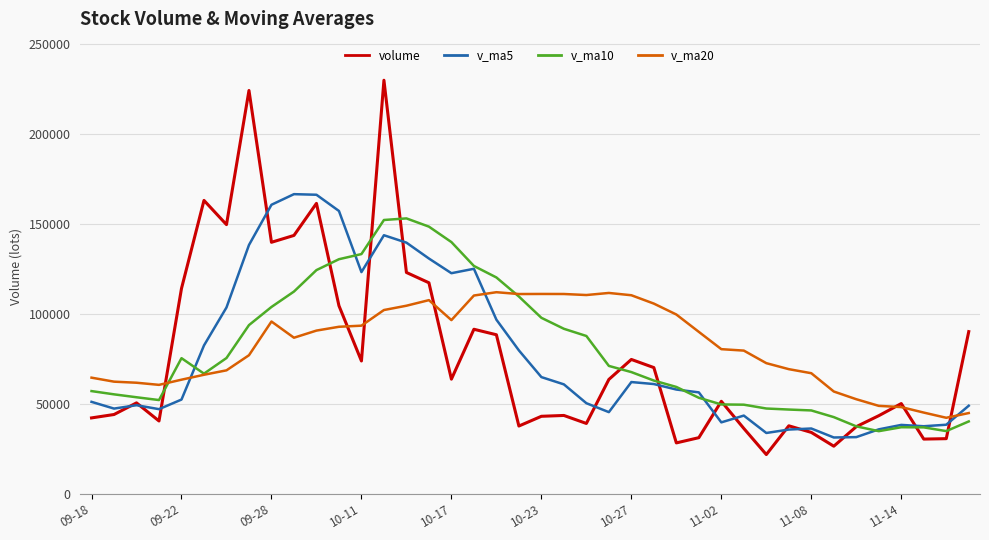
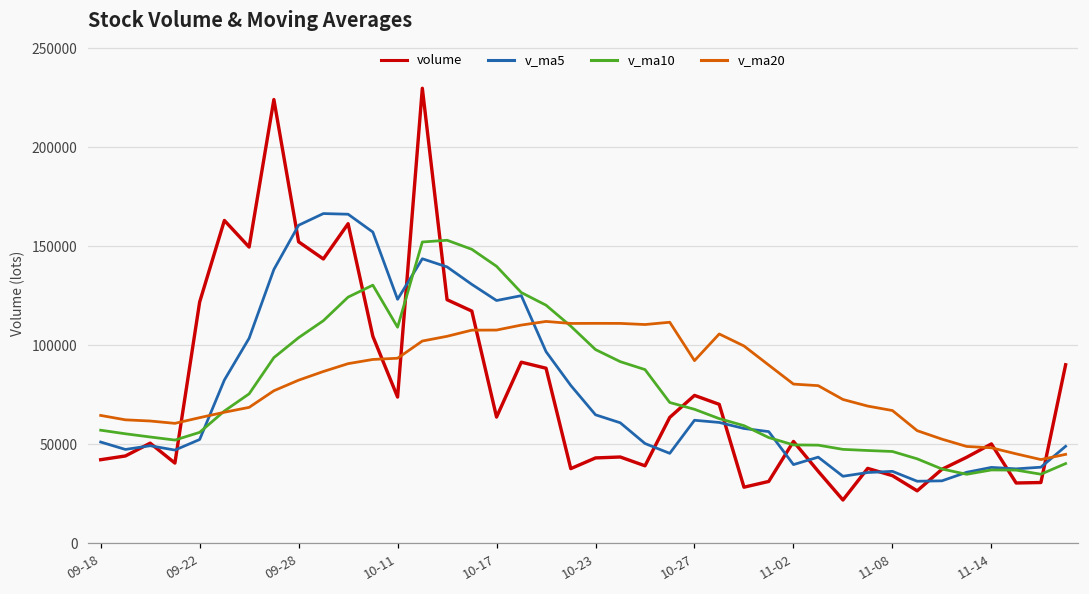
  {
    "volume": {
      "09-18": 42000,
-     "09-22": 114000,
-     "09-28": 140000,
+     "09-22": 122000,
+     "09-28": 152000,
      "10-11": 74000,
      "10-17": 64000,
      "10-23": 43000,
      "10-27": 75000,
      "11-02": 51000,
      "11-08": 34000,
      "11-14": 50000
    },
    "v_ma5": {
      "09-18": 51000,
      "09-22": 52000,
      "09-28": 161000,
      "10-11": 123000,
      "10-17": 123000,
      "10-23": 65000,
      "10-27": 62000,
      "11-02": 40000,
      "11-08": 36000
    },
    "v_ma10": {
      "09-18": 57000,
-     "09-22": 75000,
+     "09-22": 56000,
      "09-28": 104000,
-     "10-11": 133000,
+     "10-11": 109000,
      "10-17": 140000,
      "10-23": 98000,
      "10-27": 68000,
      "11-02": 50000,
      "11-08": 46000
    },
    "v_ma20": {
      "09-18": 65000,
      "09-22": 63000,
-     "09-28": 96000,
+     "09-28": 82000,
      "10-11": 93000,
-     "10-17": 96000,
+     "10-17": 108000,
      "10-23": 111000,
-     "10-27": 110000,
+     "10-27": 92000,
      "11-02": 80000,
      "11-08": 67000,
      "11-14": 48000
    }
  }
